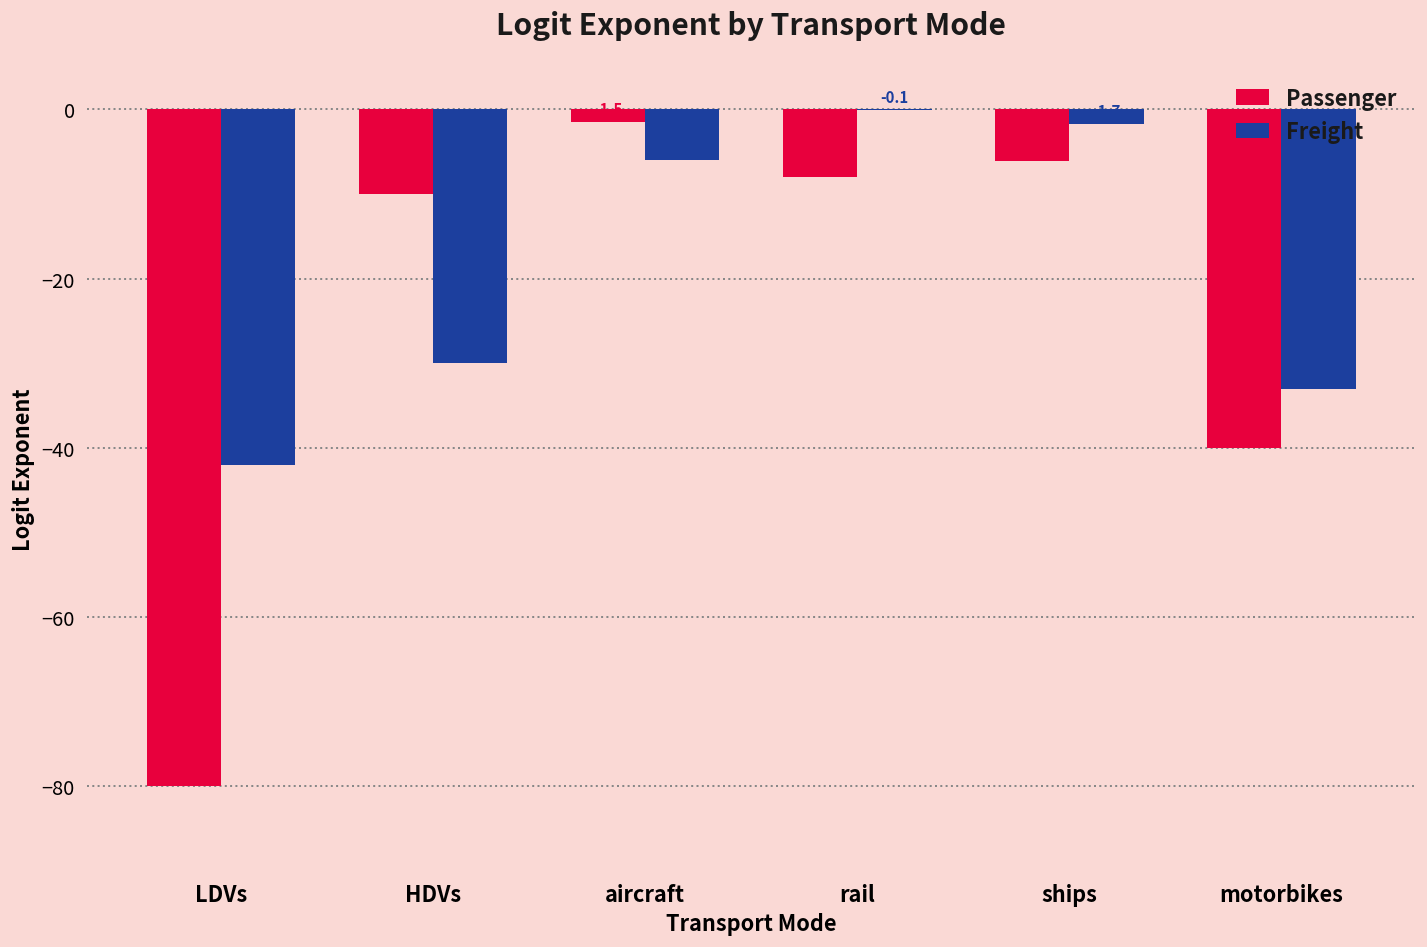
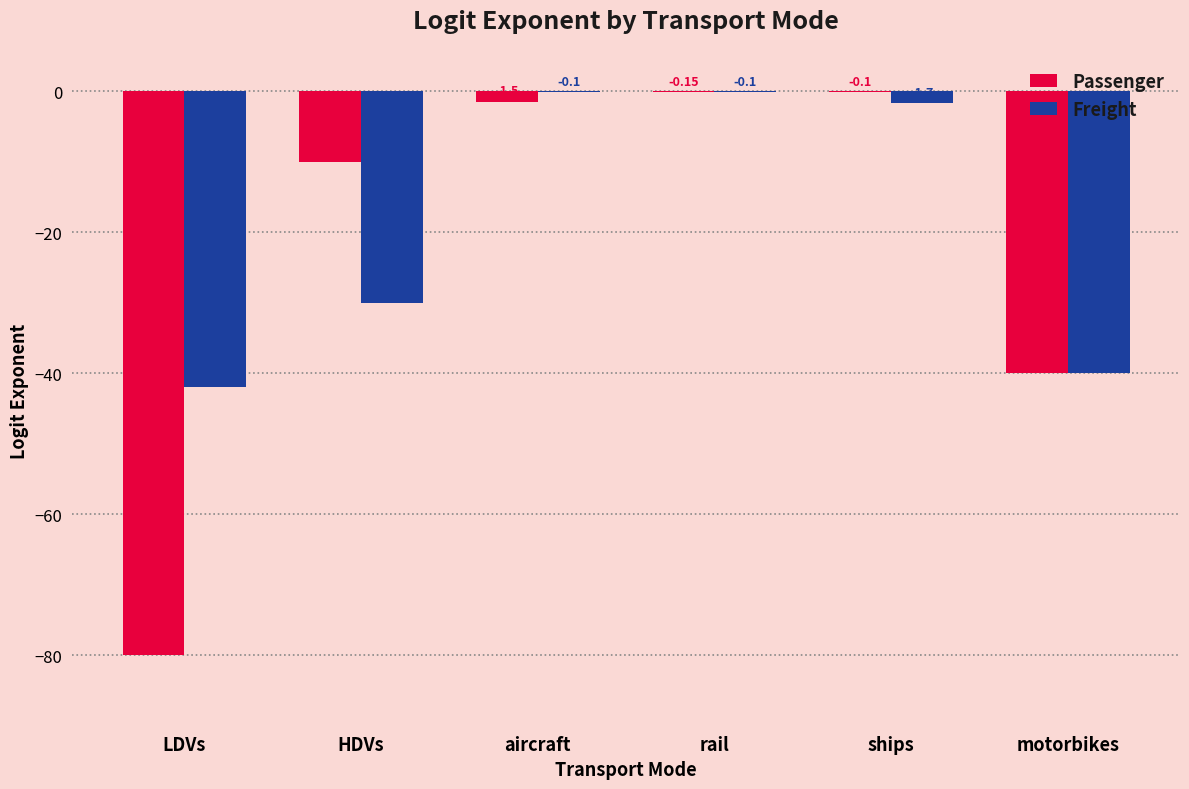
  {
    "Passenger": {
      "LDVs": -80,
      "HDVs": -10,
      "aircraft": -2,
-     "rail": -8,
-     "ships": -6,
+     "rail": 0,
+     "ships": 0,
      "motorbikes": -40
    },
    "Freight": {
      "LDVs": -42,
      "HDVs": -30,
-     "aircraft": -6,
+     "aircraft": 0,
      "ships": -2,
-     "motorbikes": -33
+     "motorbikes": -40
    }
  }
